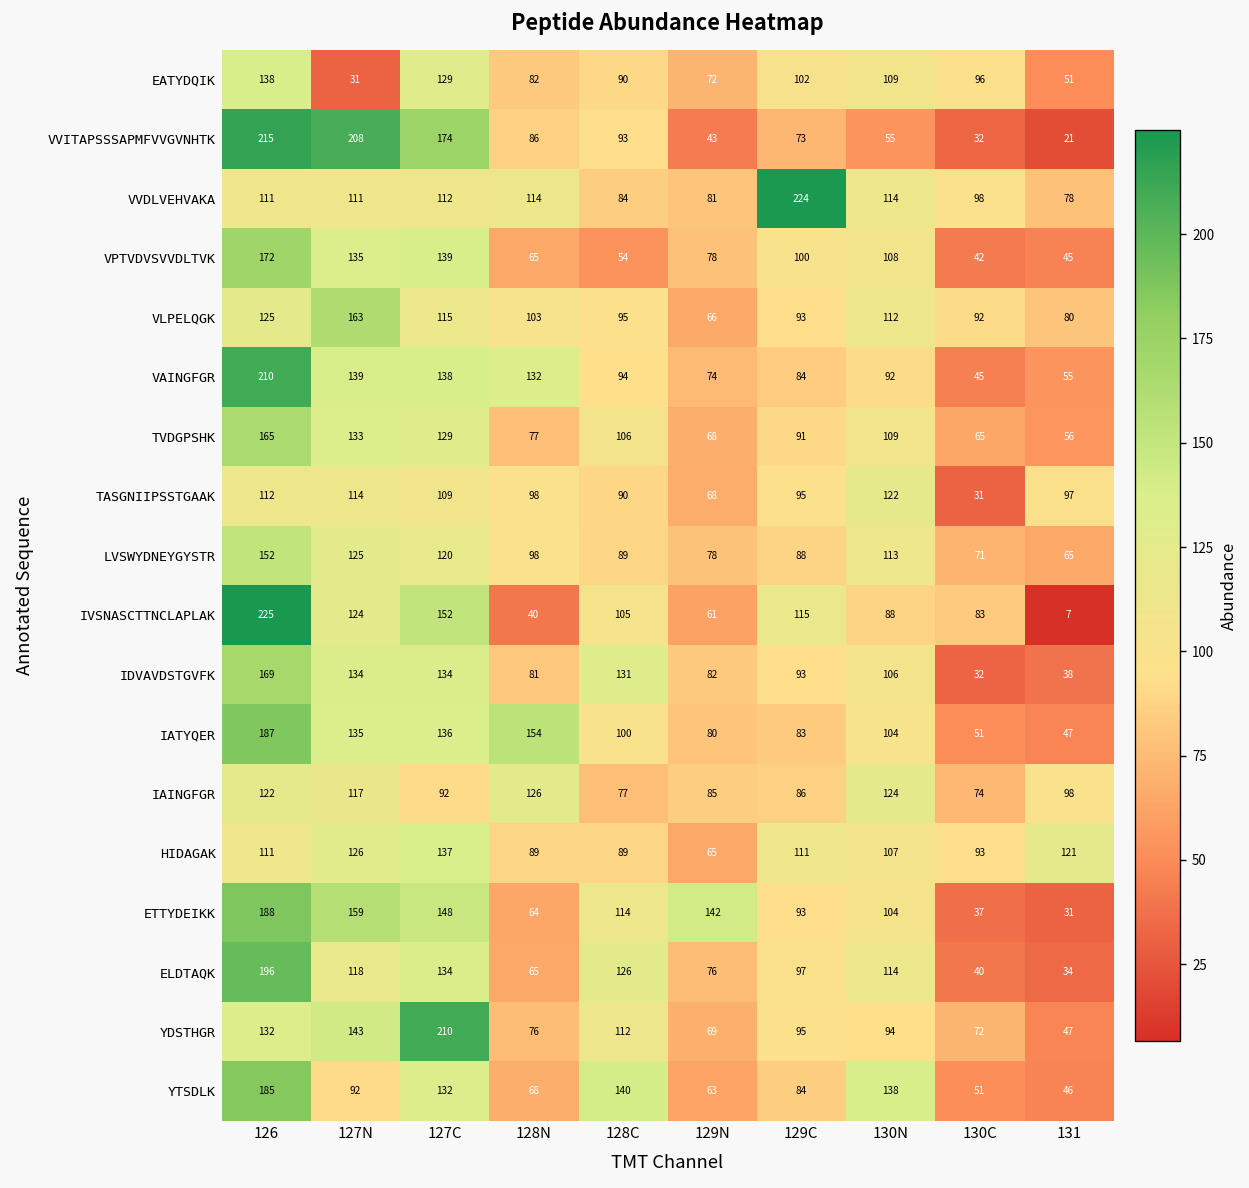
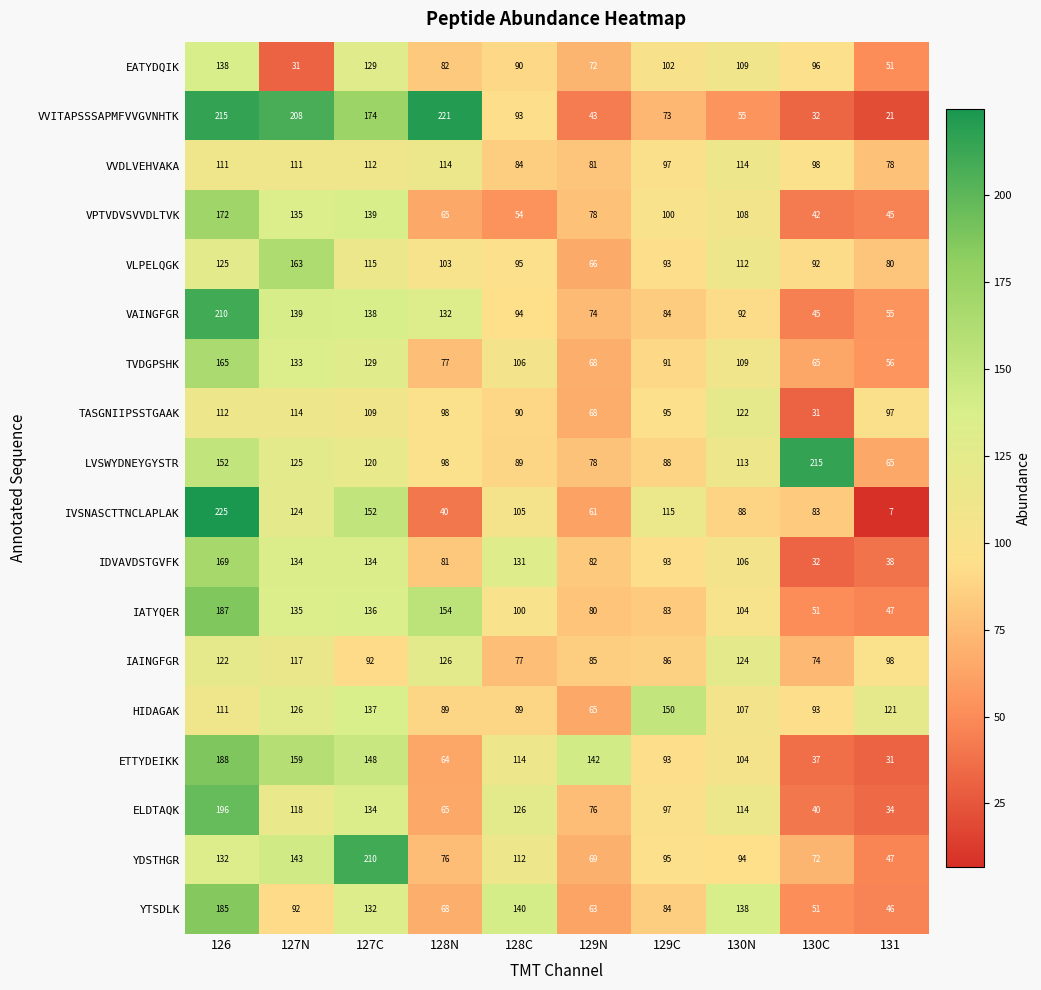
  {
    "EATYDQIK": {
      "126": 138,
      "127N": 31,
      "127C": 129,
      "128N": 82,
      "128C": 90,
      "129N": 72,
      "129C": 102,
      "130N": 109,
      "130C": 96,
      "131": 51
    },
    "VVITAPSSSAPMFVVGVNHTK": {
      "126": 215,
      "127N": 208,
      "127C": 174,
-     "128N": 86,
+     "128N": 221,
      "128C": 93,
      "129N": 43,
      "129C": 73,
      "130N": 55,
      "130C": 32,
      "131": 21
    },
    "VVDLVEHVAKA": {
      "126": 111,
      "127N": 111,
      "127C": 112,
      "128N": 114,
      "128C": 84,
      "129N": 81,
-     "129C": 224,
+     "129C": 97,
      "130N": 114,
      "130C": 98,
      "131": 78
    },
    "VPTVDVSVVDLTVK": {
      "126": 172,
      "127N": 135,
      "127C": 139,
      "128N": 65,
      "128C": 54,
      "129N": 78,
      "129C": 100,
      "130N": 108,
      "130C": 42,
      "131": 45
    },
    "VLPELQGK": {
      "126": 125,
      "127N": 163,
      "127C": 115,
      "128N": 103,
      "128C": 95,
      "129N": 66,
      "129C": 93,
      "130N": 112,
      "130C": 92,
      "131": 80
    },
    "VAINGFGR": {
      "126": 210,
      "127N": 139,
      "127C": 138,
      "128N": 132,
      "128C": 94,
      "129N": 74,
      "129C": 84,
      "130N": 92,
      "130C": 45,
      "131": 55
    },
    "TVDGPSHK": {
      "126": 165,
      "127N": 133,
      "127C": 129,
      "128N": 77,
      "128C": 106,
      "129N": 68,
      "129C": 91,
      "130N": 109,
      "130C": 65,
      "131": 56
    },
    "TASGNIIPSSTGAAK": {
      "126": 112,
      "127N": 114,
      "127C": 109,
      "128N": 98,
      "128C": 90,
      "129N": 68,
      "129C": 95,
      "130N": 122,
      "130C": 31,
      "131": 97
    },
    "LVSWYDNEYGYSTR": {
      "126": 152,
      "127N": 125,
      "127C": 120,
      "128N": 98,
      "128C": 89,
      "129N": 78,
      "129C": 88,
      "130N": 113,
-     "130C": 71,
+     "130C": 215,
      "131": 65
    },
    "IVSNASCTTNCLAPLAK": {
      "126": 225,
      "127N": 124,
      "127C": 152,
      "128N": 40,
      "128C": 105,
      "129N": 61,
      "129C": 115,
      "130N": 88,
      "130C": 83,
      "131": 7
    },
    "IDVAVDSTGVFK": {
      "126": 169,
      "127N": 134,
      "127C": 134,
      "128N": 81,
      "128C": 131,
      "129N": 82,
      "129C": 93,
      "130N": 106,
      "130C": 32,
      "131": 38
    },
    "IATYQER": {
      "126": 187,
      "127N": 135,
      "127C": 136,
      "128N": 154,
      "128C": 100,
      "129N": 80,
      "129C": 83,
      "130N": 104,
      "130C": 51,
      "131": 47
    },
    "IAINGFGR": {
      "126": 122,
      "127N": 117,
      "127C": 92,
      "128N": 126,
      "128C": 77,
      "129N": 85,
      "129C": 86,
      "130N": 124,
      "130C": 74,
      "131": 98
    },
    "HIDAGAK": {
      "126": 111,
      "127N": 126,
      "127C": 137,
      "128N": 89,
      "128C": 89,
      "129N": 65,
-     "129C": 111,
+     "129C": 150,
      "130N": 107,
      "130C": 93,
      "131": 121
    },
    "ETTYDEIKK": {
      "126": 188,
      "127N": 159,
      "127C": 148,
      "128N": 64,
      "128C": 114,
      "129N": 142,
      "129C": 93,
      "130N": 104,
      "130C": 37,
      "131": 31
    },
    "ELDTAQK": {
      "126": 196,
      "127N": 118,
      "127C": 134,
      "128N": 65,
      "128C": 126,
      "129N": 76,
      "129C": 97,
      "130N": 114,
      "130C": 40,
      "131": 34
    },
    "YDSTHGR": {
      "126": 132,
      "127N": 143,
      "127C": 210,
      "128N": 76,
      "128C": 112,
      "129N": 69,
      "129C": 95,
      "130N": 94,
      "130C": 72,
      "131": 47
    },
    "YTSDLK": {
      "126": 185,
      "127N": 92,
      "127C": 132,
      "128N": 68,
      "128C": 140,
      "129N": 63,
      "129C": 84,
      "130N": 138,
      "130C": 51,
      "131": 46
    }
  }
